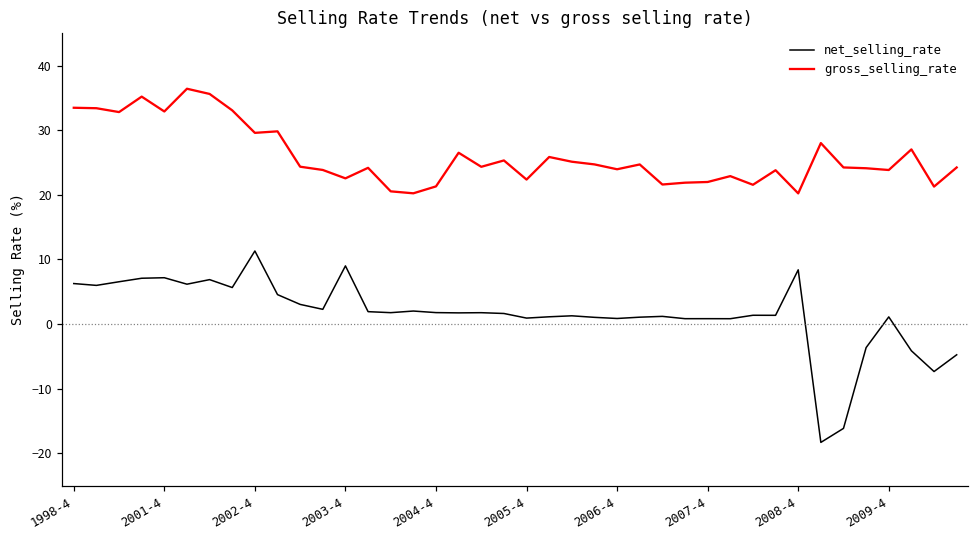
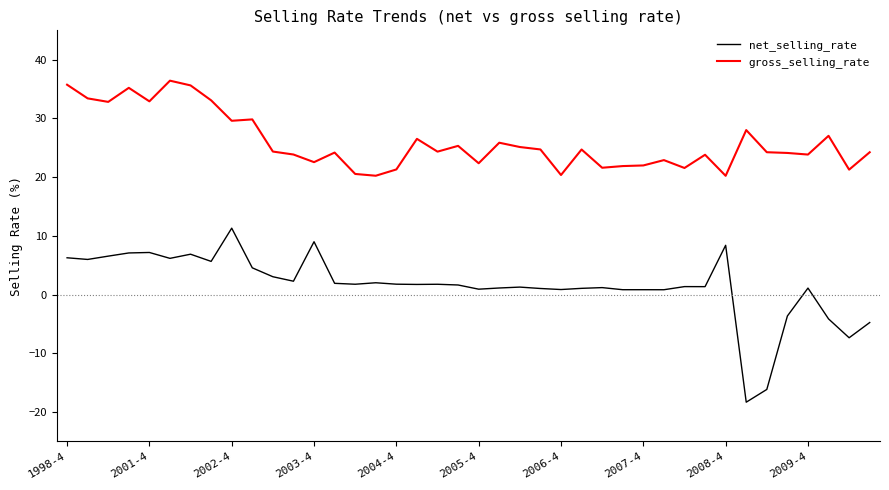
  {
    "net_selling_rate": {
      "1998-4": 6,
      "2001-4": 7,
      "2002-4": 11,
      "2003-4": 9,
      "2004-4": 2,
      "2005-4": 1,
      "2006-4": 1,
      "2007-4": 1,
      "2008-4": 8,
      "2009-4": 1
    },
    "gross_selling_rate": {
-     "1998-4": 33,
+     "1998-4": 36,
      "2001-4": 33,
      "2002-4": 30,
      "2003-4": 23,
      "2004-4": 21,
      "2005-4": 22,
-     "2006-4": 24,
+     "2006-4": 20,
      "2007-4": 22,
      "2008-4": 20,
      "2009-4": 24
    }
  }
